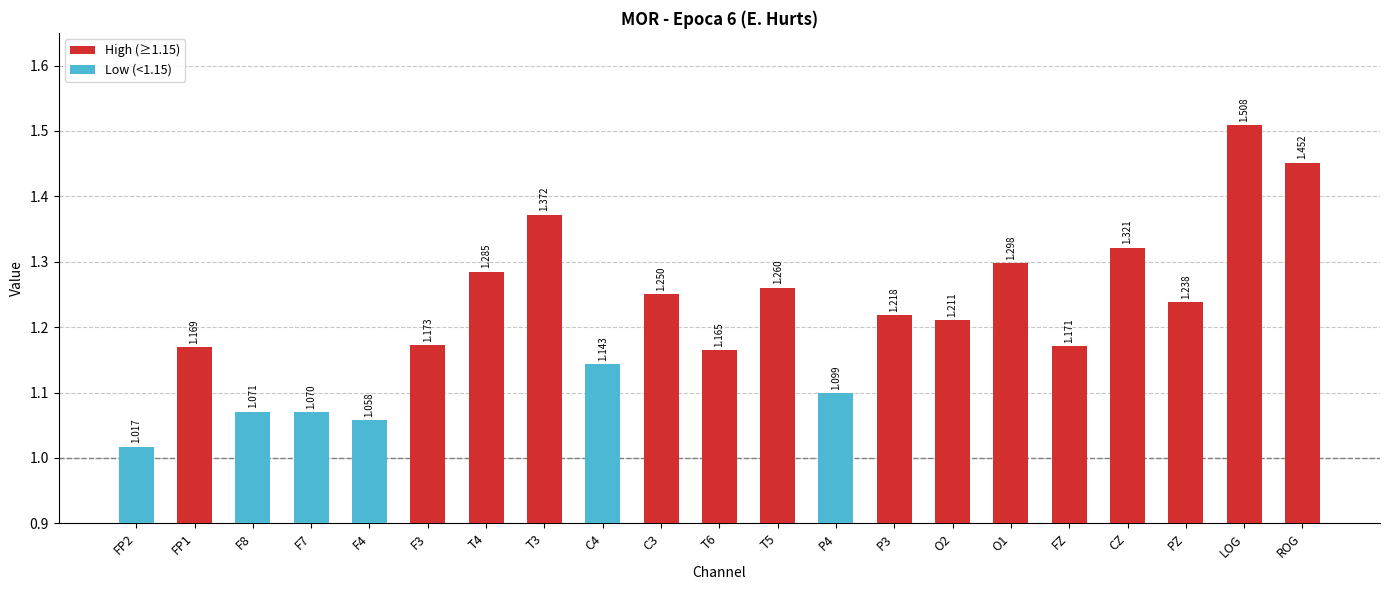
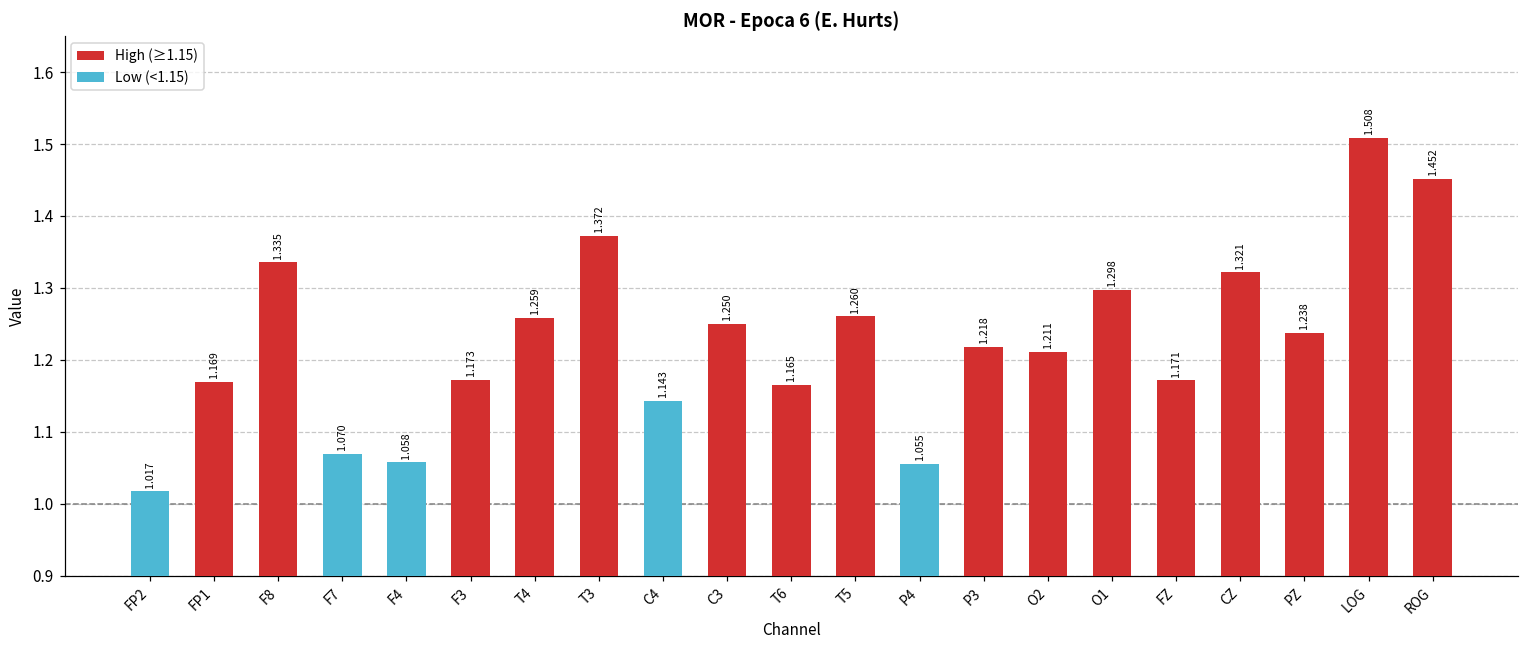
  {
    "FP2": 1.017,
    "FP1": 1.169,
-   "F8": 1.071,
+   "F8": 1.335,
    "F7": 1.070,
    "F4": 1.058,
    "F3": 1.173,
-   "T4": 1.285,
+   "T4": 1.259,
    "T3": 1.372,
    "C4": 1.143,
    "C3": 1.250,
    "T6": 1.165,
    "T5": 1.260,
-   "P4": 1.099,
+   "P4": 1.055,
    "P3": 1.218,
    "O2": 1.211,
    "O1": 1.298,
    "FZ": 1.171,
    "CZ": 1.321,
    "PZ": 1.238,
    "LOG": 1.508,
    "ROG": 1.452
  }
